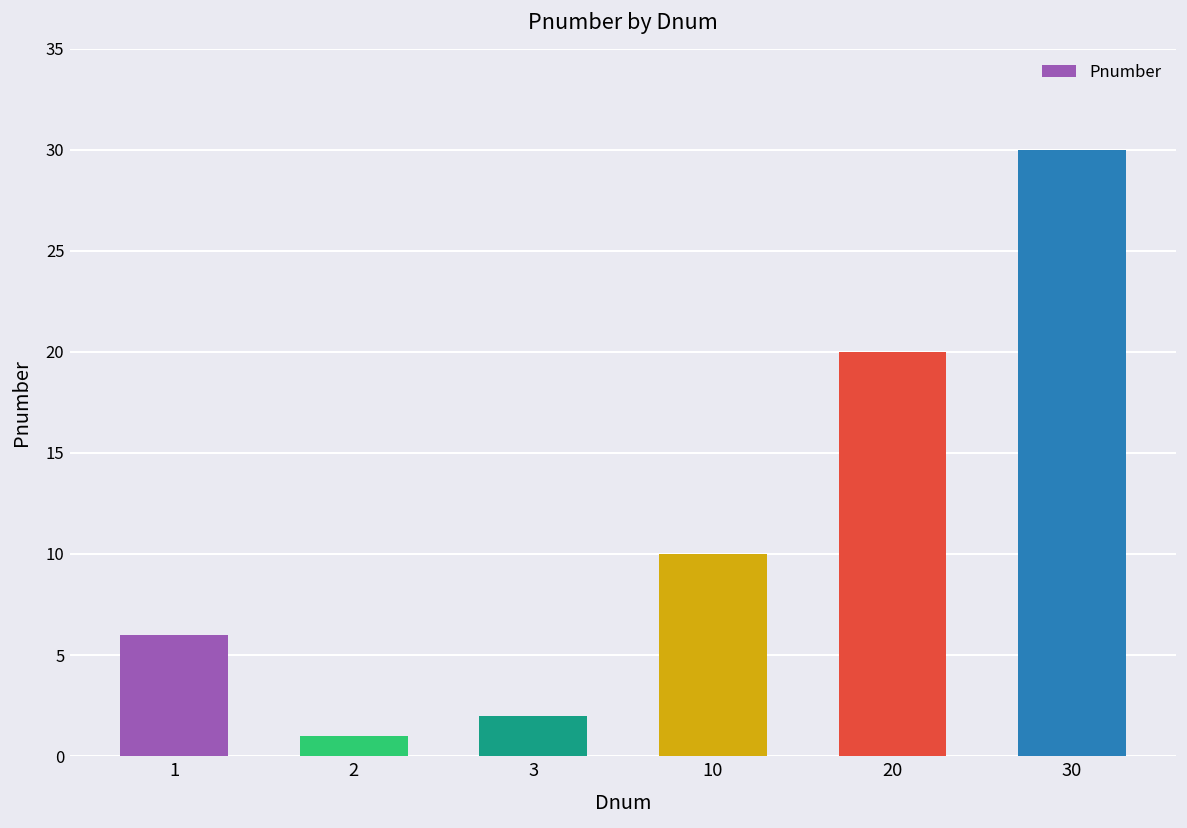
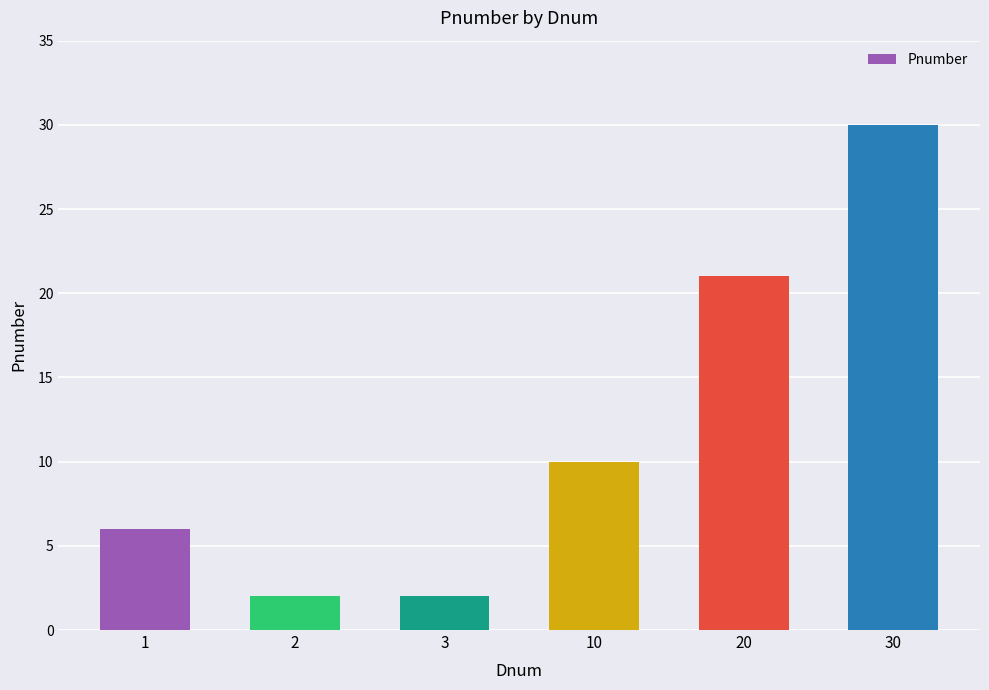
  {
    "1": 6,
-   "2": 1,
+   "2": 2,
    "3": 2,
    "10": 10,
-   "20": 20,
+   "20": 21,
    "30": 30
  }
